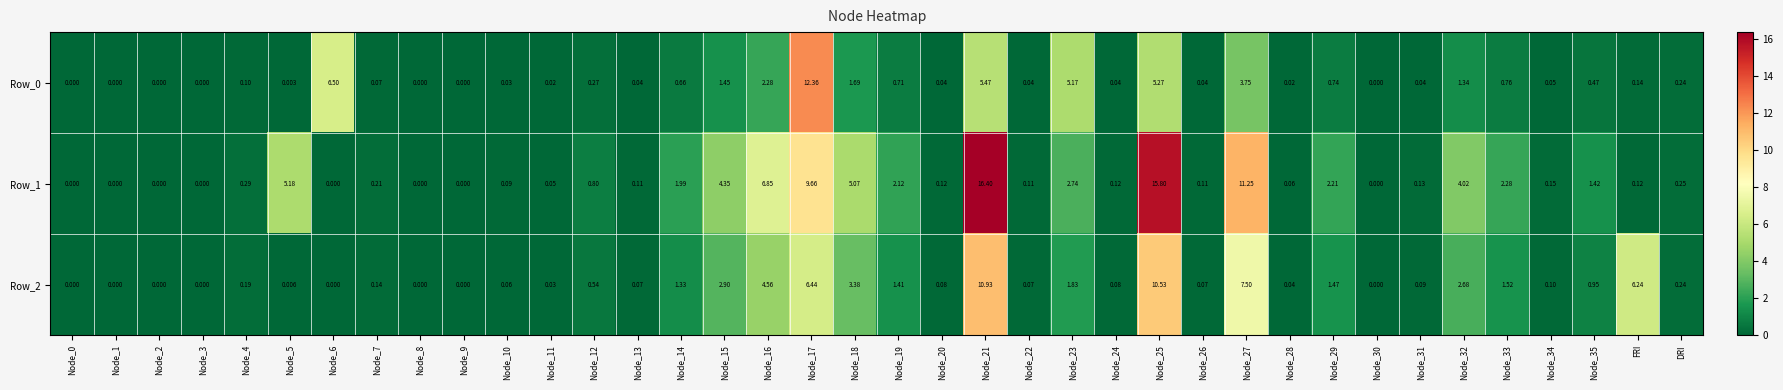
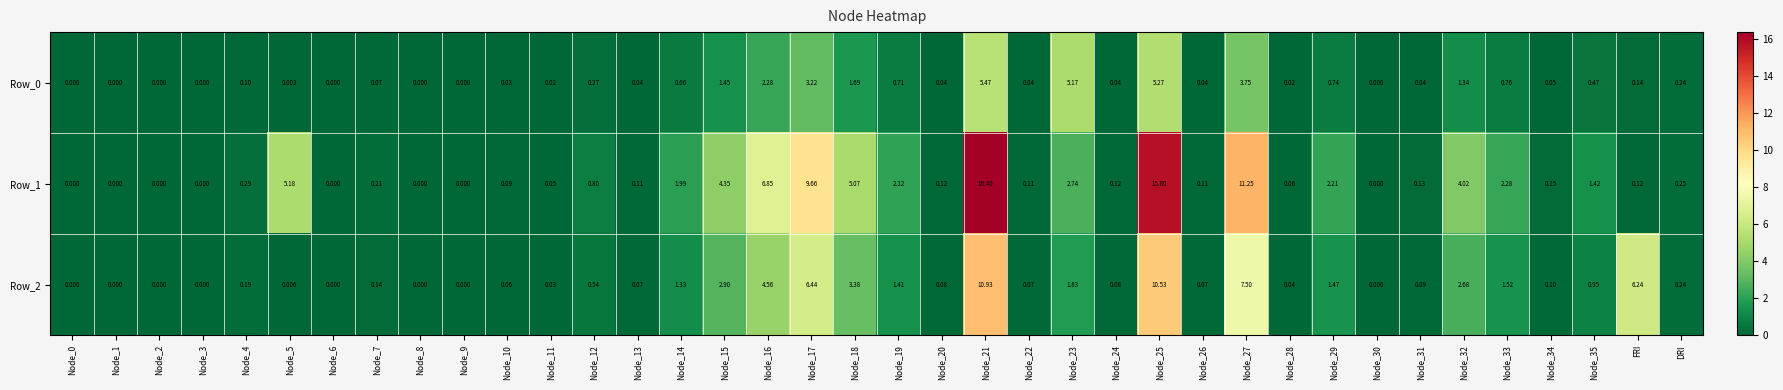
  {
    "Row_0": {
      "Node_0": 0.000,
      "Node_1": 0.000,
      "Node_2": 0.000,
      "Node_3": 0.000,
      "Node_4": 0.10,
      "Node_5": 0.003,
-     "Node_6": 6.50,
+     "Node_6": 0.000,
      "Node_7": 0.07,
      "Node_8": 0.000,
      "Node_9": 0.000,
      "Node_10": 0.03,
      "Node_11": 0.02,
      "Node_12": 0.27,
      "Node_13": 0.04,
      "Node_14": 0.66,
      "Node_15": 1.45,
      "Node_16": 2.28,
-     "Node_17": 12.36,
+     "Node_17": 3.22,
      "Node_18": 1.69,
      "Node_19": 0.71,
      "Node_20": 0.04,
      "Node_21": 5.47,
      "Node_22": 0.04,
      "Node_23": 5.17,
      "Node_24": 0.04,
      "Node_25": 5.27,
      "Node_26": 0.04,
      "Node_27": 3.75,
      "Node_28": 0.02,
      "Node_29": 0.74,
      "Node_30": 0.000,
      "Node_31": 0.04,
      "Node_32": 1.34,
      "Node_33": 0.76,
      "Node_34": 0.05,
      "Node_35": 0.47,
      "FRI": 0.14,
      "DRI": 0.24
    },
    "Row_1": {
      "Node_0": 0.000,
      "Node_1": 0.000,
      "Node_2": 0.000,
      "Node_3": 0.000,
      "Node_4": 0.29,
      "Node_5": 5.18,
      "Node_6": 0.000,
      "Node_7": 0.21,
      "Node_8": 0.000,
      "Node_9": 0.000,
      "Node_10": 0.09,
      "Node_11": 0.05,
      "Node_12": 0.80,
      "Node_13": 0.11,
      "Node_14": 1.99,
      "Node_15": 4.35,
      "Node_16": 6.85,
      "Node_17": 9.66,
      "Node_18": 5.07,
      "Node_19": 2.12,
      "Node_20": 0.12,
      "Node_21": 16.40,
      "Node_22": 0.11,
      "Node_23": 2.74,
      "Node_24": 0.12,
      "Node_25": 15.80,
      "Node_26": 0.11,
      "Node_27": 11.25,
      "Node_28": 0.06,
      "Node_29": 2.21,
      "Node_30": 0.000,
      "Node_31": 0.13,
      "Node_32": 4.02,
      "Node_33": 2.28,
      "Node_34": 0.15,
      "Node_35": 1.42,
      "FRI": 0.12,
      "DRI": 0.25
    },
    "Row_2": {
      "Node_0": 0.000,
      "Node_1": 0.000,
      "Node_2": 0.000,
      "Node_3": 0.000,
      "Node_4": 0.19,
      "Node_5": 0.006,
      "Node_6": 0.000,
      "Node_7": 0.14,
      "Node_8": 0.000,
      "Node_9": 0.000,
      "Node_10": 0.06,
      "Node_11": 0.03,
      "Node_12": 0.54,
      "Node_13": 0.07,
      "Node_14": 1.33,
      "Node_15": 2.90,
      "Node_16": 4.56,
      "Node_17": 6.44,
      "Node_18": 3.38,
      "Node_19": 1.41,
      "Node_20": 0.08,
      "Node_21": 10.93,
      "Node_22": 0.07,
      "Node_23": 1.83,
      "Node_24": 0.08,
      "Node_25": 10.53,
      "Node_26": 0.07,
      "Node_27": 7.50,
      "Node_28": 0.04,
      "Node_29": 1.47,
      "Node_30": 0.000,
      "Node_31": 0.09,
      "Node_32": 2.68,
      "Node_33": 1.52,
      "Node_34": 0.10,
      "Node_35": 0.95,
      "FRI": 6.24,
      "DRI": 0.24
    }
  }
